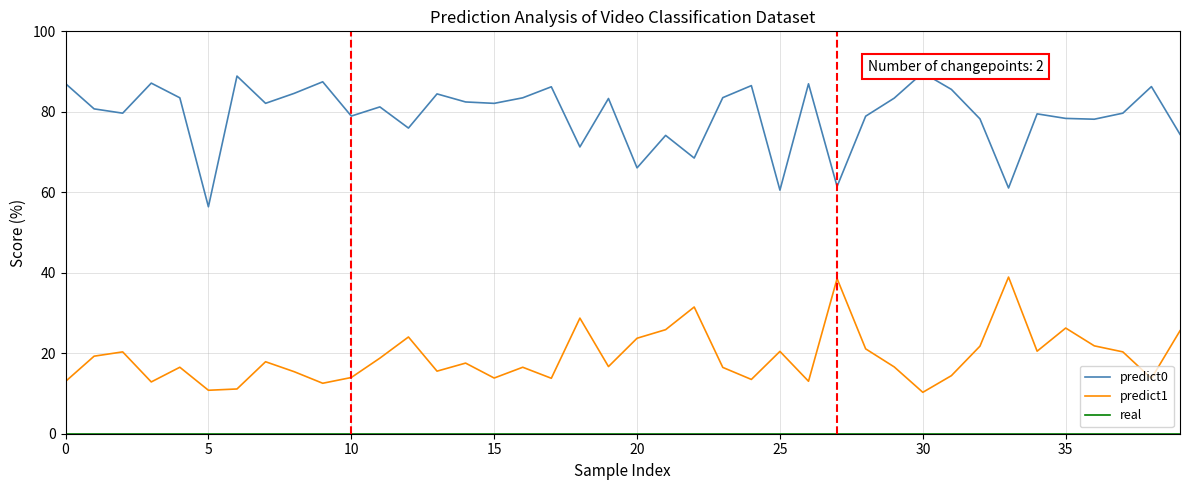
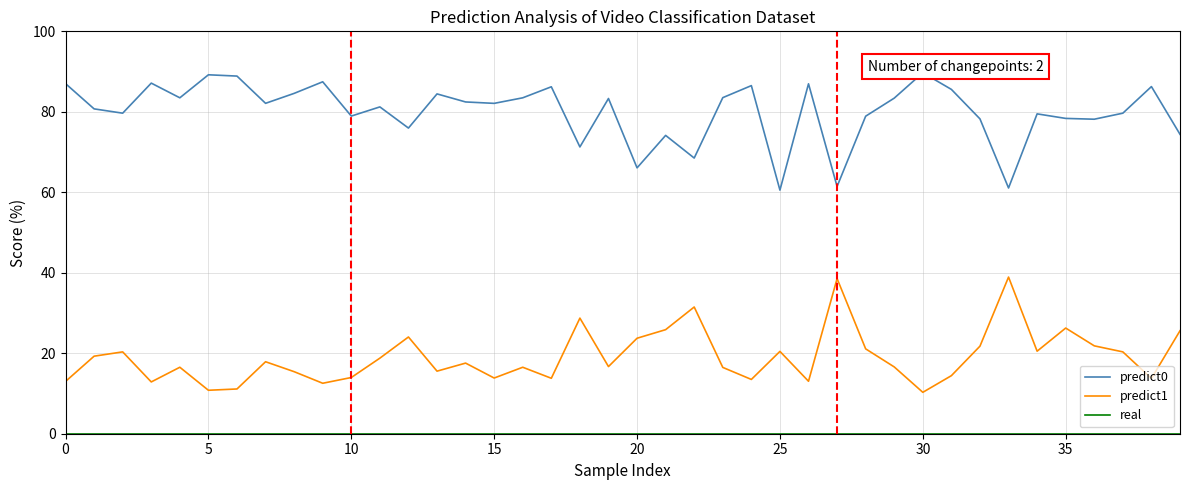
  {
    "predict0": {
      "0": 87,
-     "5": 56,
+     "5": 89,
      "10": 79,
      "15": 82,
      "20": 66,
      "25": 61,
      "35": 78
    },
    "predict1": {
      "0": 13,
      "5": 11,
      "10": 14,
      "15": 14,
      "20": 24,
      "25": 20,
      "30": 10,
      "35": 26
    },
    "real": {
      "0": 0,
      "5": 0,
      "10": 0,
      "15": 0,
      "20": 0,
      "25": 0,
      "30": 0,
      "35": 0
    }
  }
